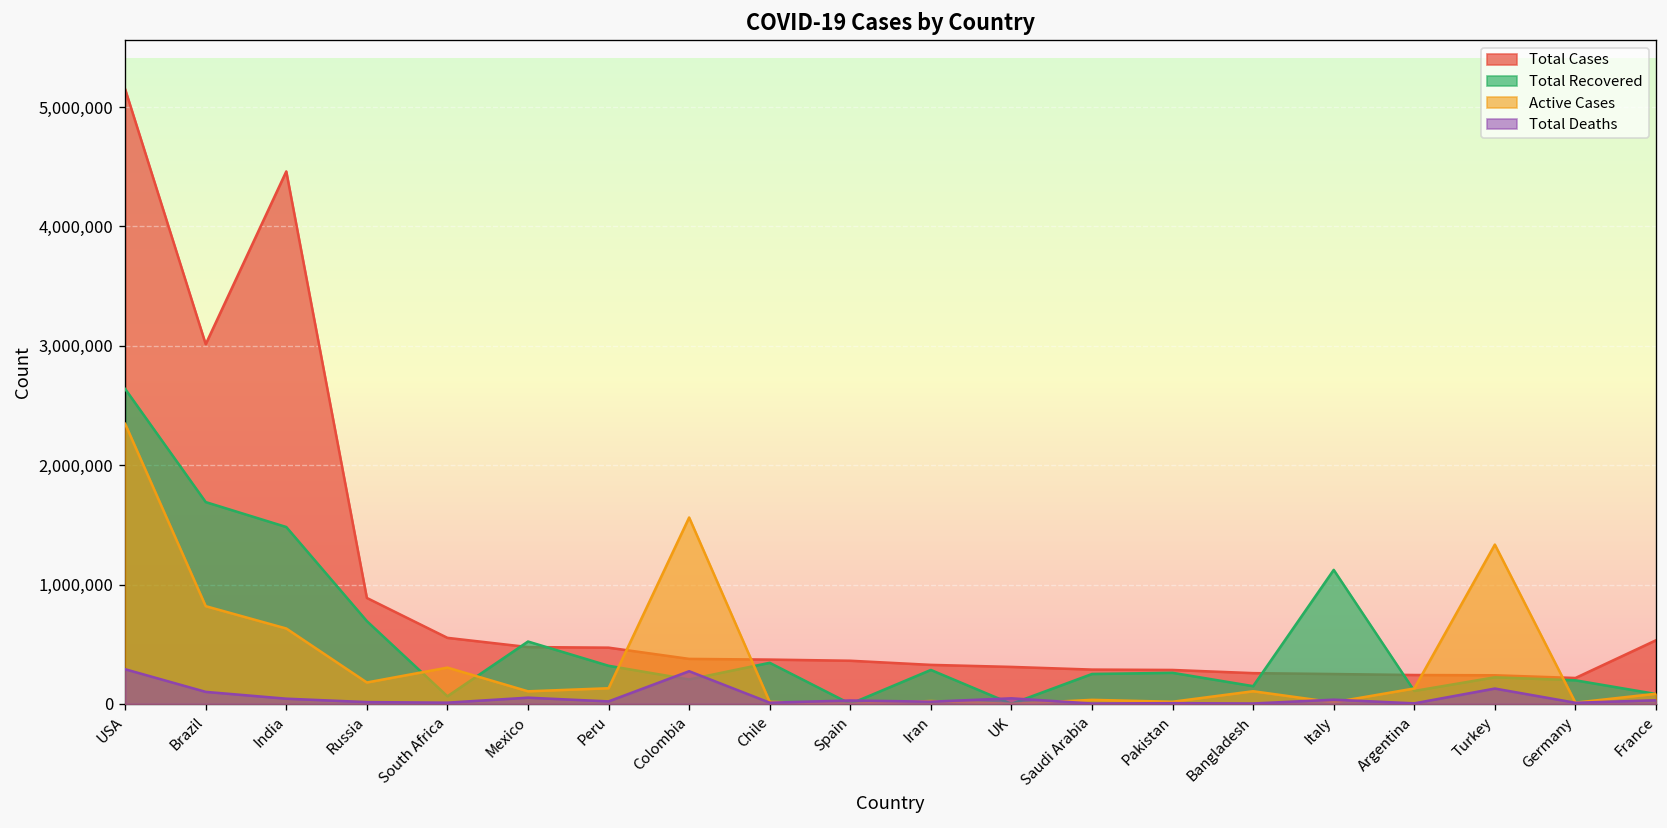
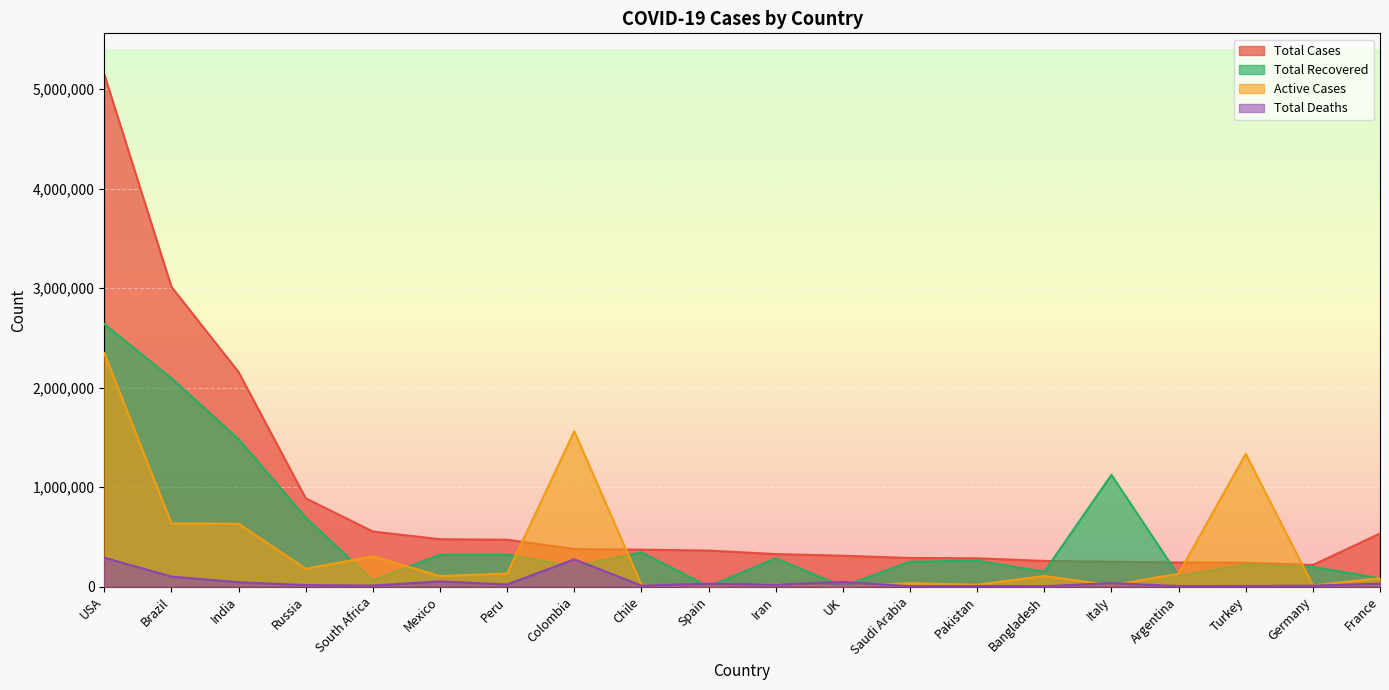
  {
    "Total Cases": {
      "USA": "5,200,000",
      "Brazil": "3,000,000",
-     "India": "4,500,000",
+     "India": "2,200,000",
      "Russia": "900,000",
      "South Africa": "600,000",
      "Mexico": "500,000",
      "Peru": "500,000",
      "Colombia": "400,000",
      "Chile": "400,000",
      "Spain": "400,000",
      "Iran": "300,000",
      "UK": "300,000",
      "Saudi Arabia": "300,000",
      "Bangladesh": "300,000",
      "Italy": "300,000",
      "Argentina": "200,000",
      "France": "500,000"
    },
    "Total Recovered": {
      "USA": "2,600,000",
-     "Brazil": "1,700,000",
+     "Brazil": "2,100,000",
      "India": "1,500,000",
      "Russia": "700,000",
      "South Africa": "100,000",
-     "Mexico": "500,000",
+     "Mexico": "300,000",
      "Peru": "300,000",
      "Colombia": "200,000",
      "Chile": "300,000",
      "Iran": "300,000",
      "Saudi Arabia": "300,000",
      "Bangladesh": "100,000",
      "Italy": "1,100,000"
    },
    "Active Cases": {
      "USA": "2,300,000",
-     "Brazil": "800,000",
+     "Brazil": "600,000",
      "India": "600,000",
      "Russia": "200,000",
      "South Africa": "300,000",
      "Mexico": "100,000",
      "Peru": "100,000",
      "Colombia": "1,600,000",
      "Saudi Arabia": "0",
      "Bangladesh": "100,000",
      "Turkey": "1,300,000"
    },
    "Total Deaths": {
      "USA": "300,000",
      "Brazil": "100,000",
      "India": "0",
      "Russia": "0",
      "South Africa": "0",
      "Mexico": "100,000",
      "Peru": "0",
      "Colombia": "300,000",
      "Spain": "0",
      "UK": "0",
      "Saudi Arabia": "0",
      "Bangladesh": "0",
      "Argentina": "0",
-     "Turkey": "100,000",
+     "Turkey": "0",
      "France": "0"
    }
  }
